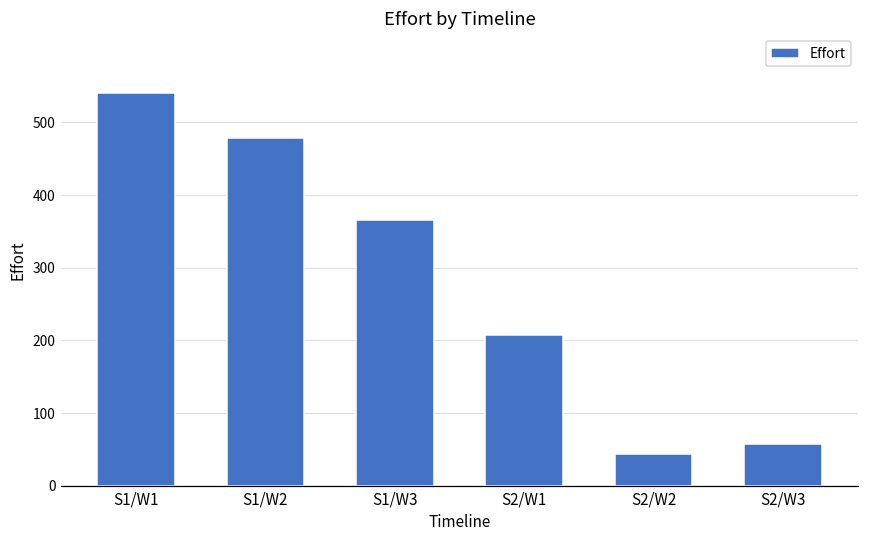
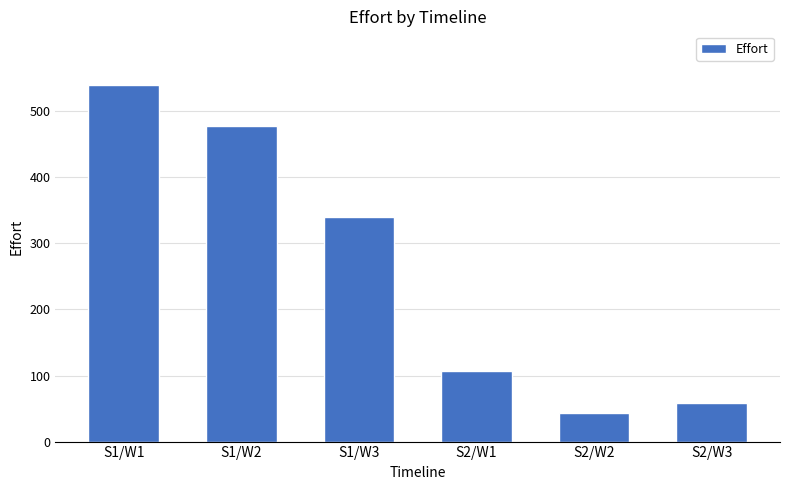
  {
    "S1/W1": 540,
    "S1/W2": 480,
-   "S1/W3": 370,
-   "S2/W1": 210,
+   "S1/W3": 340,
+   "S2/W1": 110,
    "S2/W2": 40,
    "S2/W3": 60
  }
